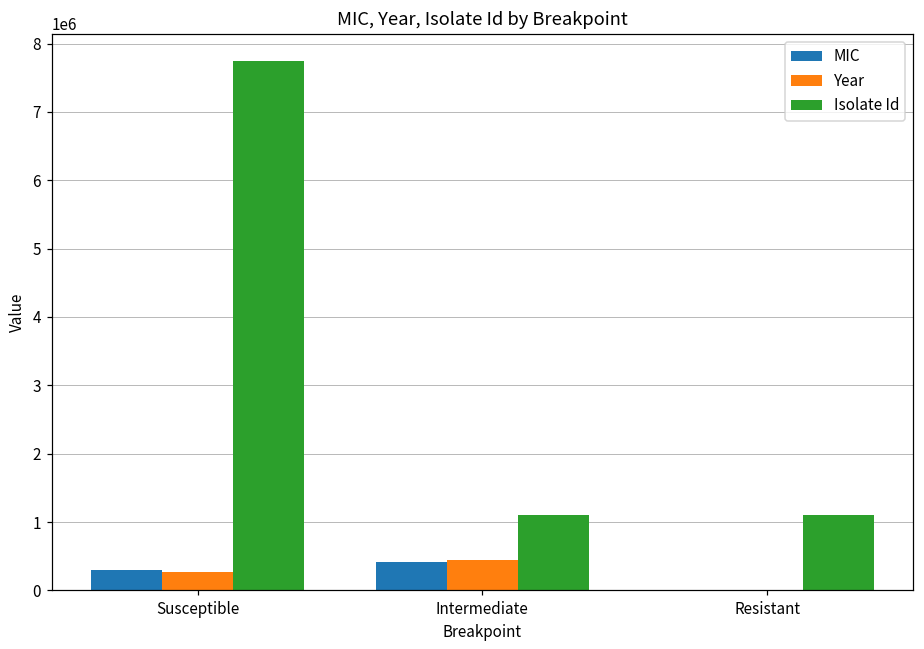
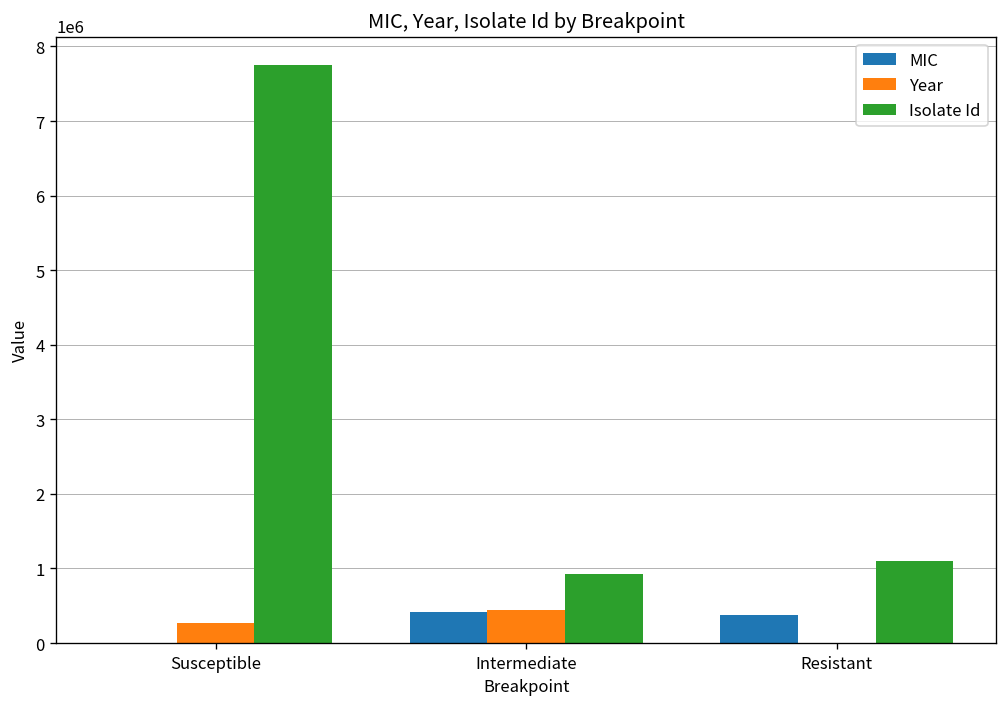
  {
    "MIC": {
-     "Susceptible": 300000,
+     "Susceptible": 0,
      "Intermediate": 400000,
-     "Resistant": 0
+     "Resistant": 400000
    },
    "Year": {
      "Susceptible": 300000,
      "Intermediate": 400000
    },
    "Isolate Id": {
      "Susceptible": 7700000,
-     "Intermediate": 1100000,
+     "Intermediate": 900000,
      "Resistant": 1100000
    }
  }
